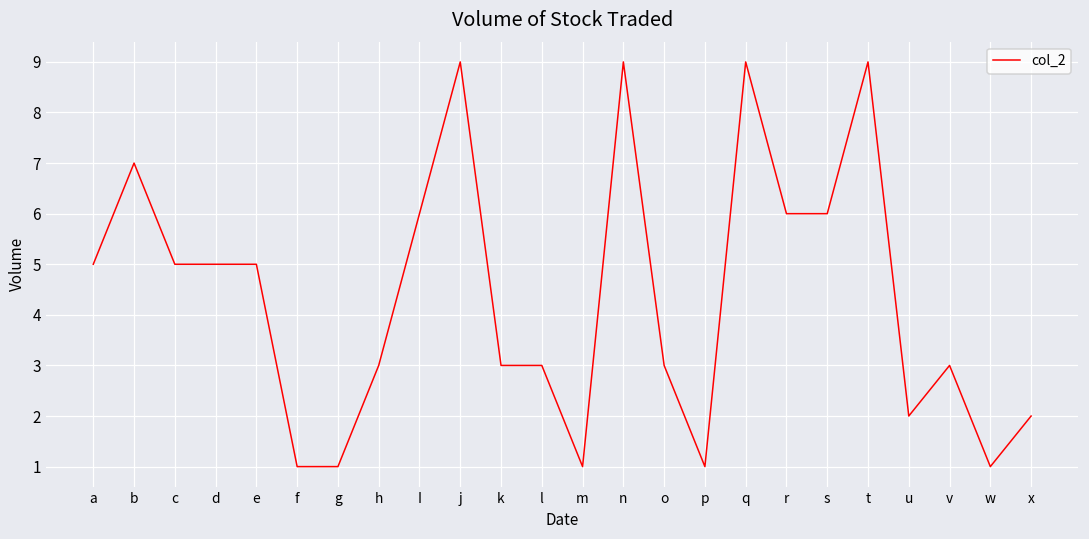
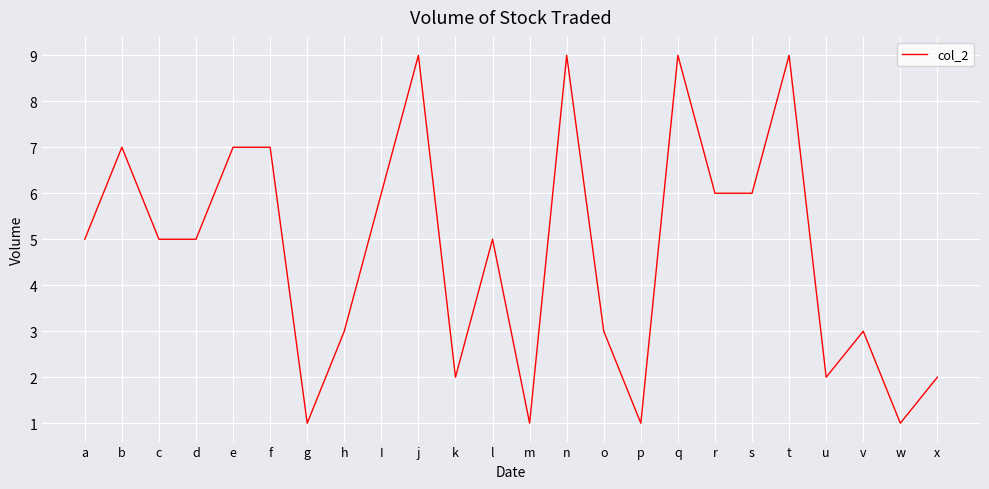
  {
    "a": 5,
    "b": 7,
    "c": 5,
    "d": 5,
-   "e": 5,
-   "f": 1,
+   "e": 7,
+   "f": 7,
    "g": 1,
    "h": 3,
    "I": 6,
    "j": 9,
-   "k": 3,
-   "l": 3,
+   "k": 2,
+   "l": 5,
    "m": 1,
    "n": 9,
    "o": 3,
    "p": 1,
    "q": 9,
    "r": 6,
    "s": 6,
    "t": 9,
    "u": 2,
    "v": 3,
    "w": 1,
    "x": 2
  }
